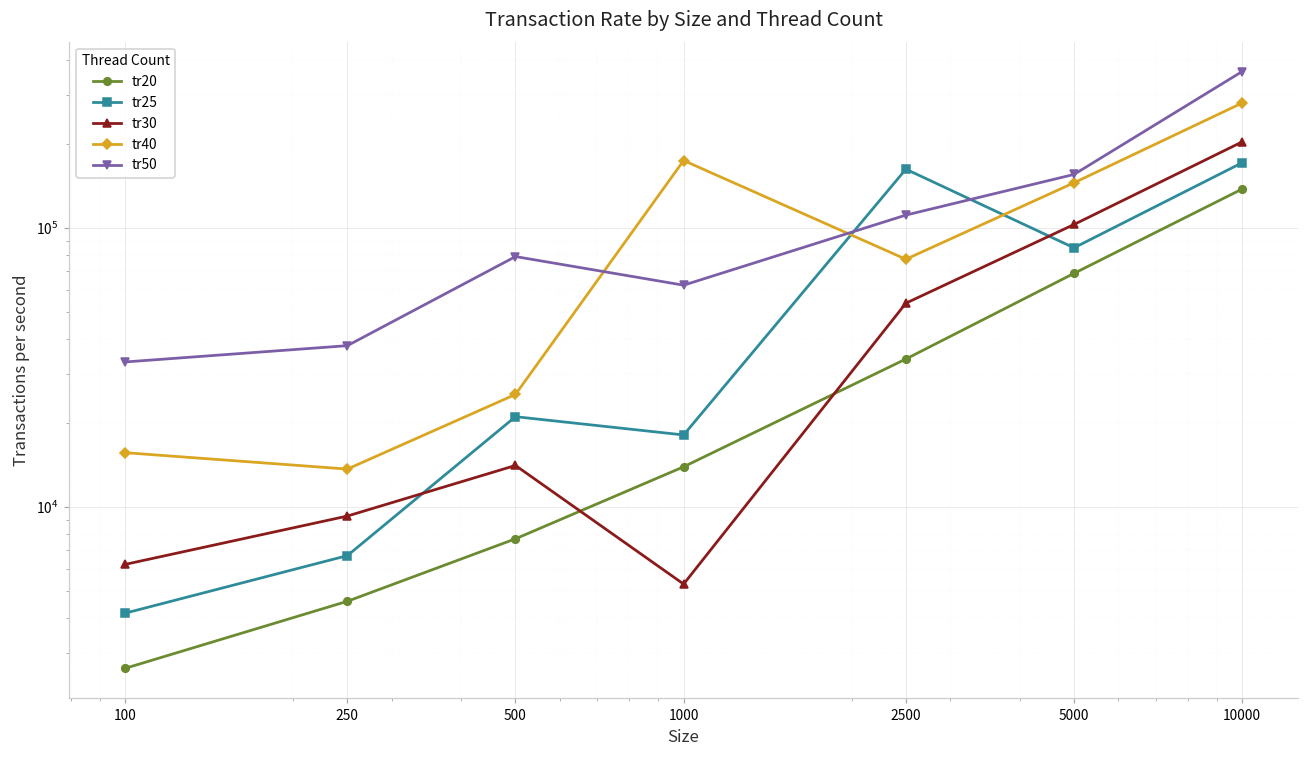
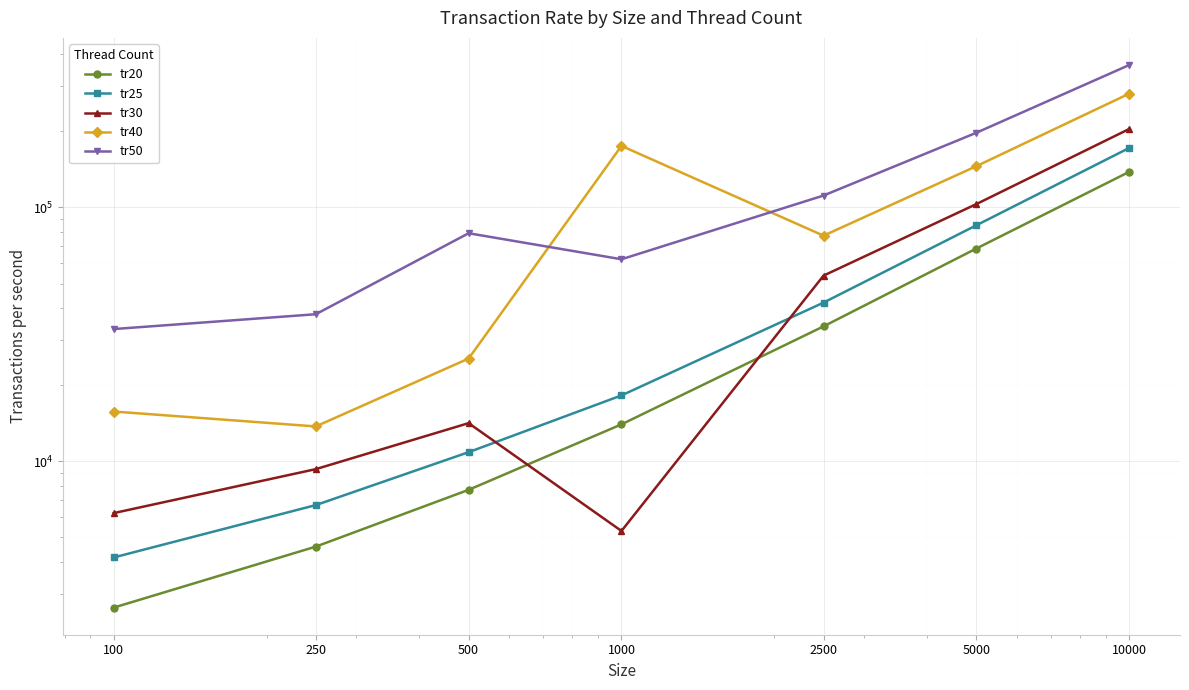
  {
    "tr20": {
      "100": 2600,
      "250": 4600,
      "500": 7700,
      "1000": 14000,
      "2500": 34000,
      "5000": 69000,
      "10000": 140000
    },
    "tr25": {
      "100": 4200,
      "250": 6700,
-     "500": 21000,
+     "500": 10800,
      "1000": 18000,
-     "2500": 160000,
+     "2500": 42000,
      "5000": 85000,
      "10000": 170000
    },
    "tr30": {
      "100": 6200,
      "250": 9300,
      "500": 14000,
      "1000": 5300,
      "2500": 54000,
      "5000": 103000,
      "10000": 200000
    },
    "tr40": {
      "100": 16000,
      "250": 14000,
      "500": 25000,
      "1000": 170000,
      "2500": 77000,
      "5000": 150000,
      "10000": 280000
    },
    "tr50": {
      "100": 33000,
      "250": 38000,
      "500": 79000,
      "1000": 62000,
      "2500": 110000,
-     "5000": 160000,
+     "5000": 200000,
      "10000": 360000
    }
  }
